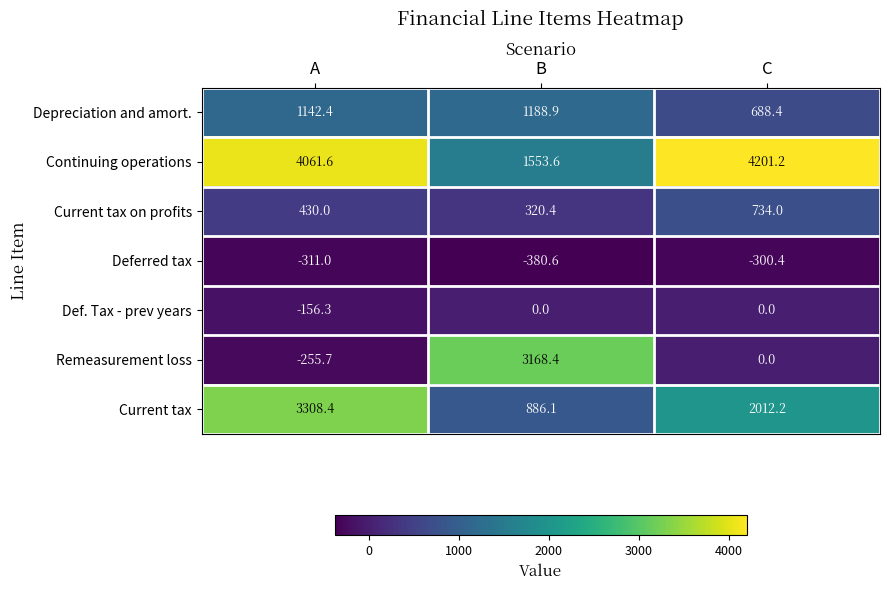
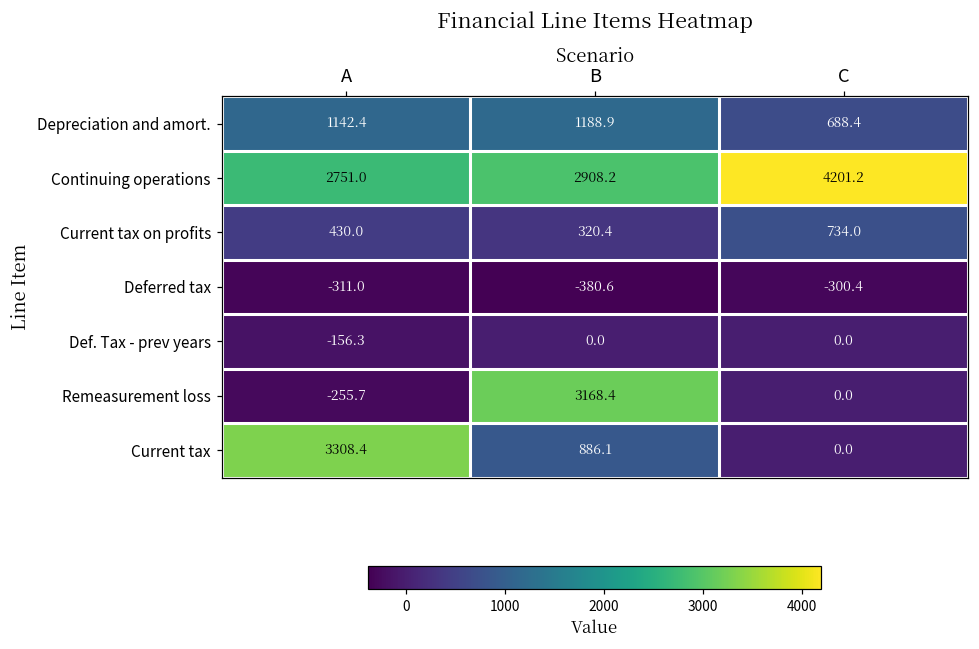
  {
    "Depreciation and amort.": {
      "A": 1142.4,
      "B": 1188.9,
      "C": 688.4
    },
    "Continuing operations": {
-     "A": 4061.6,
-     "B": 1553.6,
+     "A": 2751.0,
+     "B": 2908.2,
      "C": 4201.2
    },
    "Current tax on profits": {
      "A": 430.0,
      "B": 320.4,
      "C": 734.0
    },
    "Deferred tax": {
      "A": -311.0,
      "B": -380.6,
      "C": -300.4
    },
    "Def. Tax - prev years": {
      "A": -156.3,
      "B": 0.0,
      "C": 0.0
    },
    "Remeasurement loss": {
      "A": -255.7,
      "B": 3168.4,
      "C": 0.0
    },
    "Current tax": {
      "A": 3308.4,
      "B": 886.1,
-     "C": 2012.2
+     "C": 0.0
    }
  }
